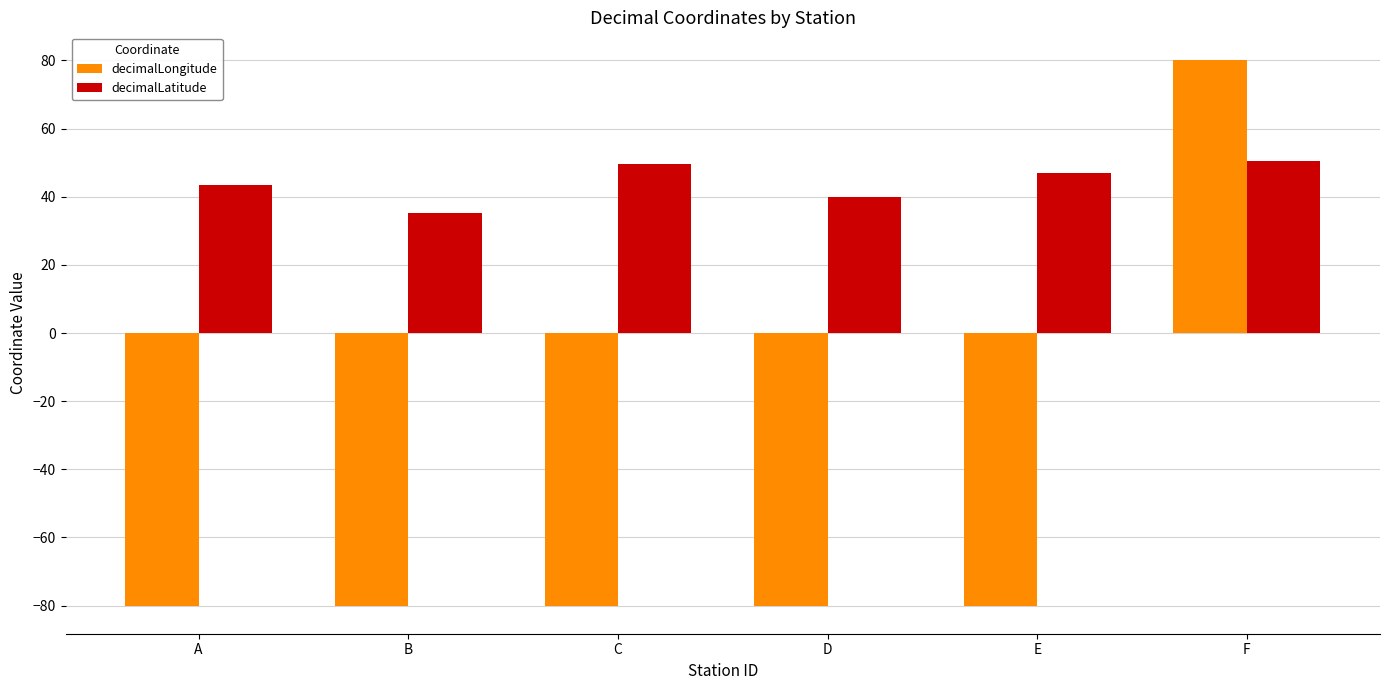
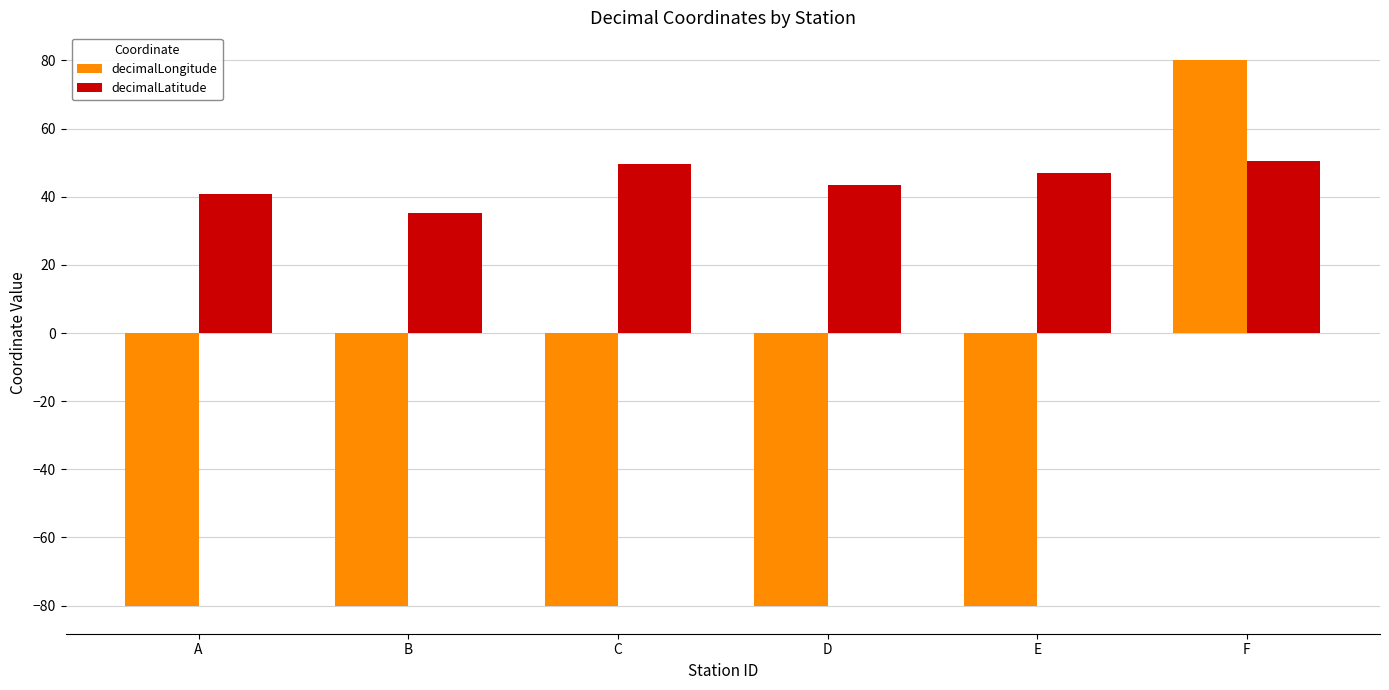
  {
    "decimalLongitude": {
      "A": -80,
      "B": -80,
      "C": -80,
      "D": -80,
      "E": -80,
      "F": 80
    },
    "decimalLatitude": {
-     "A": 44,
+     "A": 41,
      "B": 35,
      "C": 50,
-     "D": 40,
+     "D": 44,
      "E": 47,
      "F": 51
    }
  }
